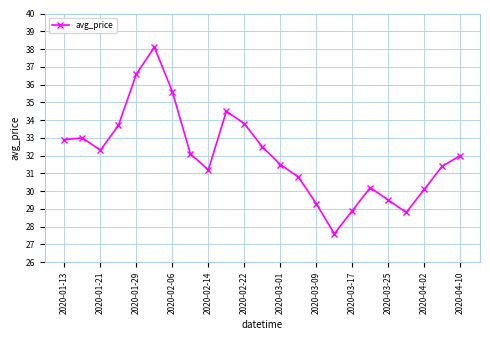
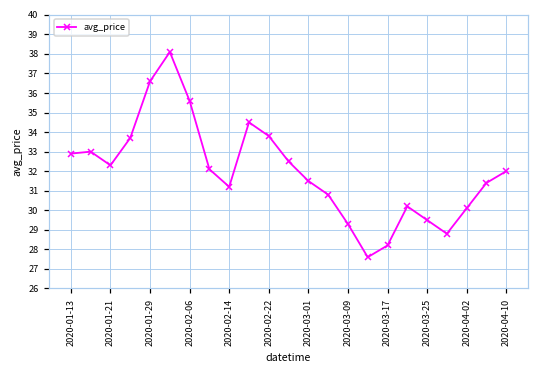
  {
    "2020-01-13": 32.9,
    "2020-01-21": 32.3,
    "2020-01-29": 36.6,
    "2020-02-06": 35.6,
    "2020-02-14": 31.2,
    "2020-02-22": 33.8,
    "2020-03-01": 31.5,
    "2020-03-09": 29.3,
-   "2020-03-17": 28.9,
+   "2020-03-17": 28.2,
    "2020-03-25": 29.5,
    "2020-04-02": 30.1,
    "2020-04-10": 32.0
  }
